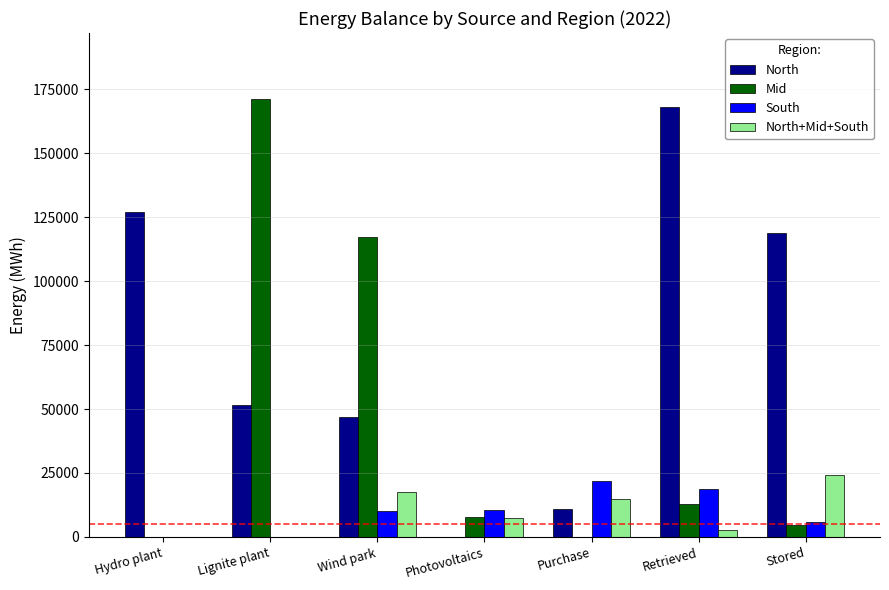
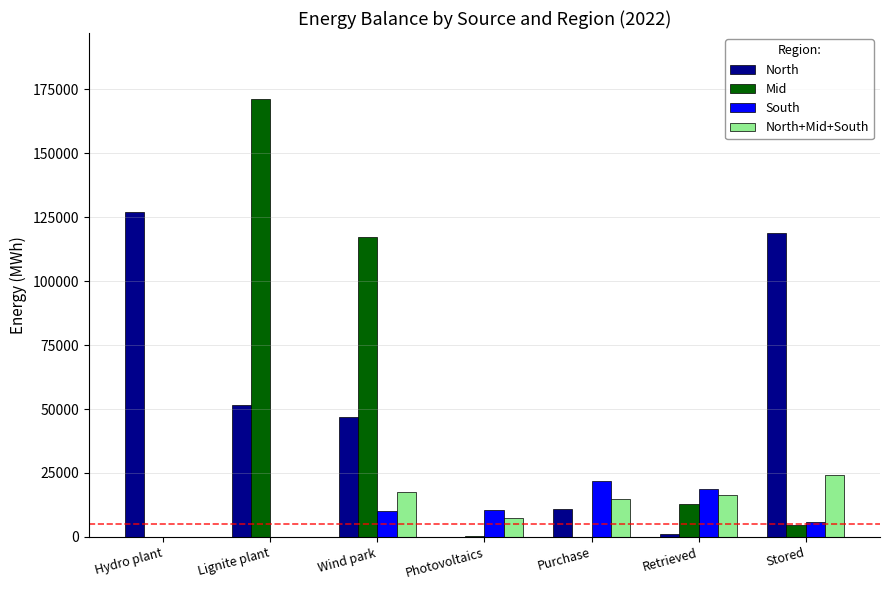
  {
    "North": {
      "Hydro plant": 127000,
      "Lignite plant": 52000,
      "Wind park": 47000,
      "Photovoltaics": 0,
      "Purchase": 11000,
-     "Retrieved": 168000,
+     "Retrieved": 1000,
      "Stored": 119000
    },
    "Mid": {
      "Hydro plant": 0,
      "Lignite plant": 171000,
      "Wind park": 117000,
-     "Photovoltaics": 8000,
+     "Photovoltaics": 0,
      "Purchase": 0,
      "Retrieved": 13000,
      "Stored": 5000
    },
    "South": {
      "Hydro plant": 0,
      "Lignite plant": 0,
      "Wind park": 10000,
      "Photovoltaics": 11000,
      "Purchase": 22000,
      "Retrieved": 19000,
      "Stored": 6000
    },
    "North+Mid+South": {
      "Hydro plant": 0,
      "Lignite plant": 0,
      "Wind park": 18000,
      "Photovoltaics": 7000,
      "Purchase": 15000,
-     "Retrieved": 3000,
+     "Retrieved": 16000,
      "Stored": 24000
    }
  }
